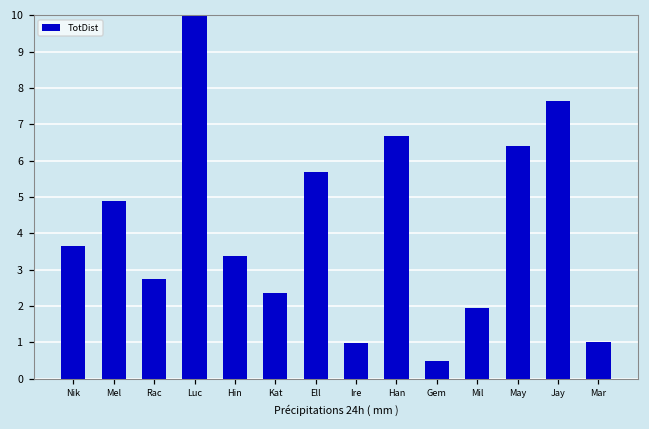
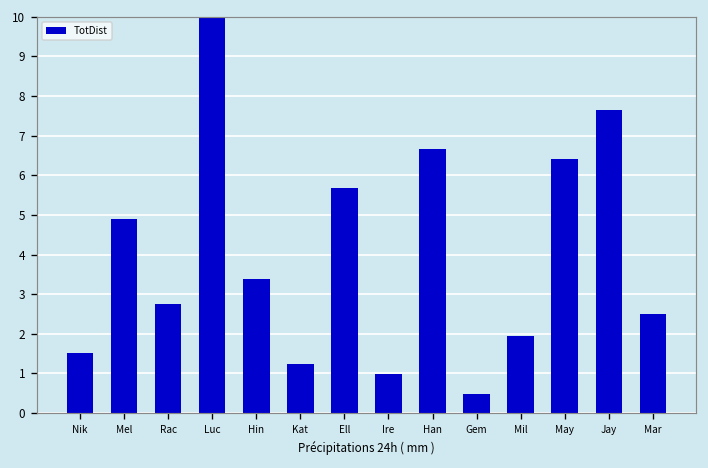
  {
-   "Nik": 3.6,
+   "Nik": 1.5,
    "Mel": 4.9,
    "Rac": 2.8,
    "Luc": 10.0,
    "Hin": 3.4,
-   "Kat": 2.4,
+   "Kat": 1.2,
    "Ell": 5.7,
    "Ire": 1.0,
    "Han": 6.7,
    "Gem": 0.5,
    "Mil": 2.0,
    "May": 6.4,
    "Jay": 7.6,
-   "Mar": 1.0
+   "Mar": 2.5
  }
